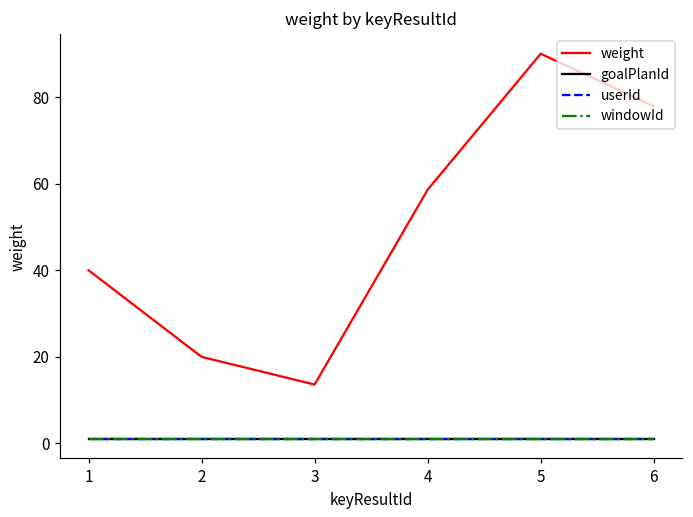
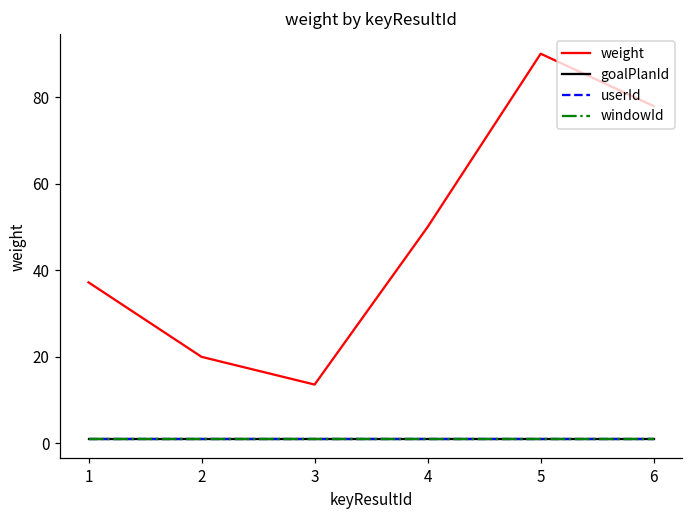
  {
    "weight": {
-     "1": 40,
+     "1": 37,
      "2": 20,
      "3": 14,
-     "4": 59,
+     "4": 50,
      "5": 90
    },
    "windowId": {
      "1": 1,
      "2": 1,
      "3": 1,
      "4": 1,
      "5": 1,
      "6": 1
    }
  }
